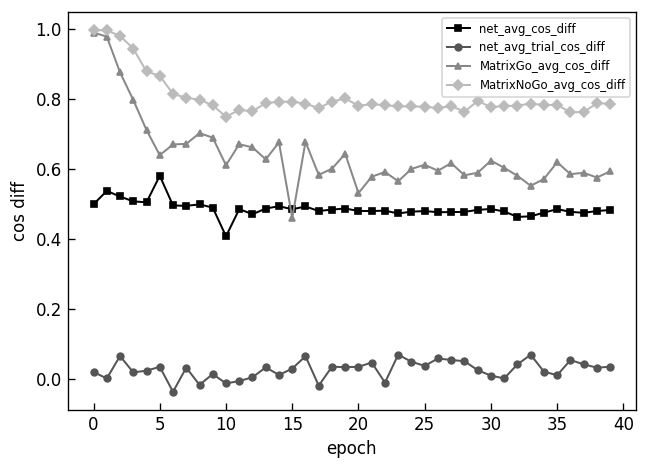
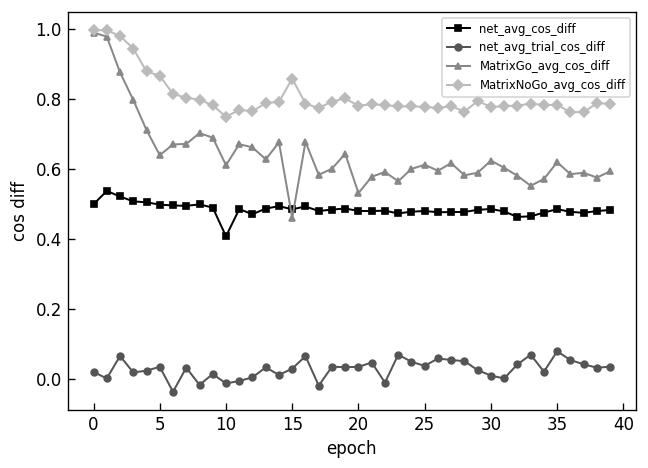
  {
    "net_avg_cos_diff": {
      "0": 0.50,
-     "5": 0.58,
+     "5": 0.50,
      "10": 0.41,
      "15": 0.48,
      "20": 0.48,
      "25": 0.48,
      "30": 0.49,
      "35": 0.48
    },
    "net_avg_trial_cos_diff": {
      "0": 0.02,
      "5": 0.03,
      "10": -0.01,
      "15": 0.03,
      "20": 0.03,
      "25": 0.04,
      "30": 0.01,
-     "35": 0.01
+     "35": 0.08
    },
    "MatrixGo_avg_cos_diff": {
      "5": 0.64,
      "10": 0.61,
      "15": 0.46,
      "20": 0.53,
      "25": 0.61,
      "30": 0.62,
      "35": 0.62
    },
    "MatrixNoGo_avg_cos_diff": {
      "5": 0.87,
      "10": 0.75,
-     "15": 0.79,
+     "15": 0.86,
      "20": 0.78,
      "25": 0.78,
      "30": 0.78,
      "35": 0.78
    }
  }
